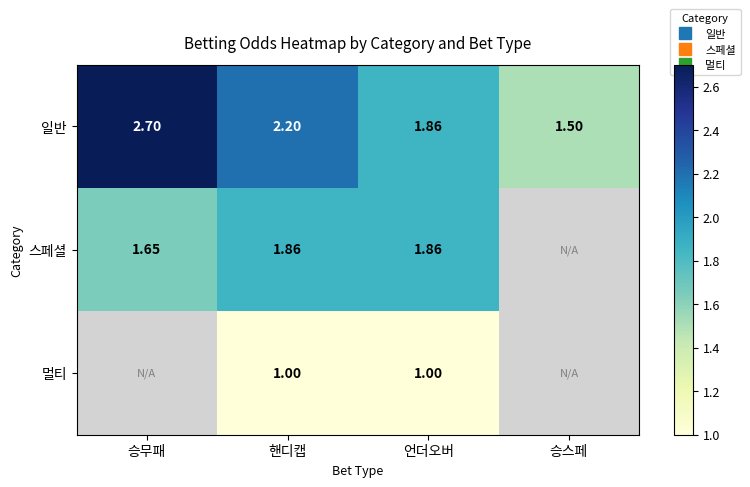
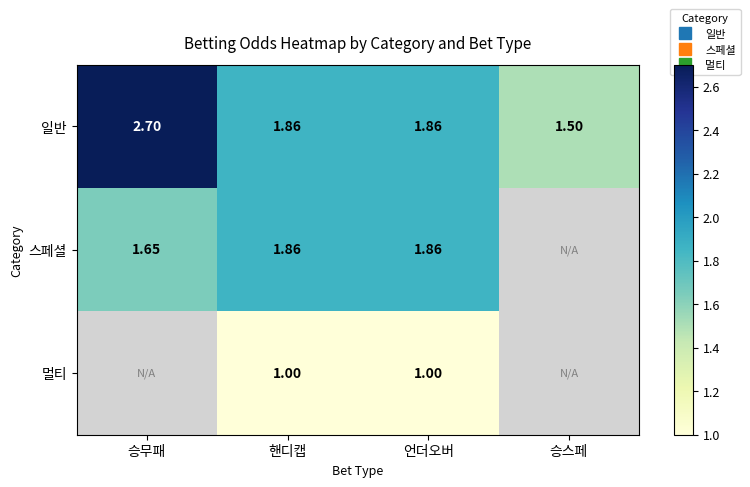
  {
    "일반": {
      "승무패": 2.70,
-     "핸디캡": 2.20,
+     "핸디캡": 1.86,
      "언더오버": 1.86,
      "승스페": 1.50
    },
    "스페셜": {
      "승무패": 1.65,
      "핸디캡": 1.86,
      "언더오버": 1.86
    },
    "멀티": {
      "핸디캡": 1.00,
      "언더오버": 1.00
    }
  }
